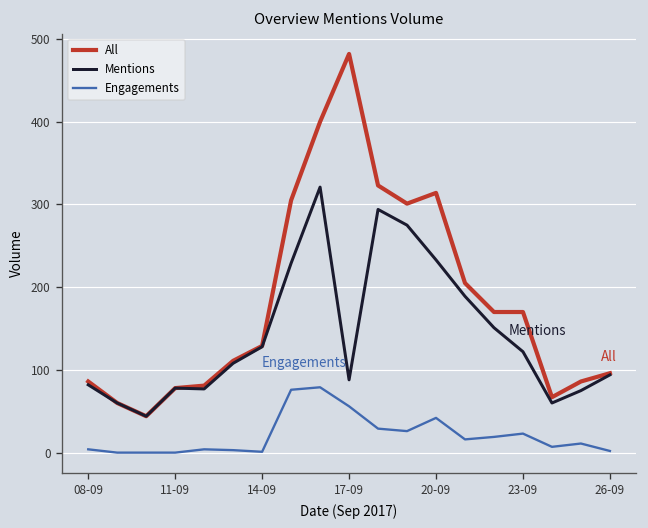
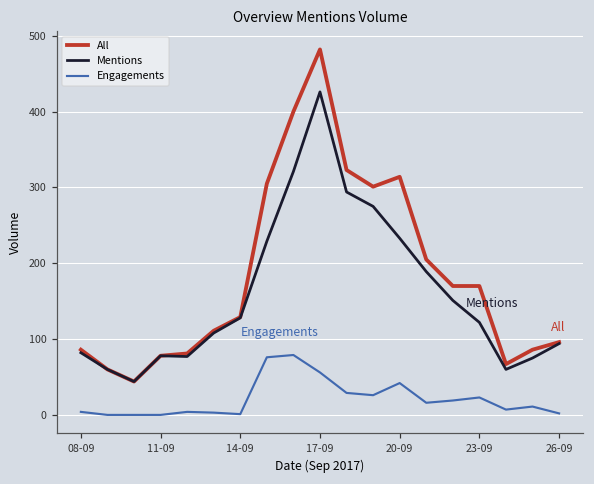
  {
    "All": {
      "08-09": 90,
      "17-09": 480,
      "20-09": 310,
      "23-09": 170
    },
    "Mentions": {
      "08-09": 80,
-     "17-09": 90,
+     "17-09": 430,
      "20-09": 230,
      "23-09": 120
    },
    "Engagements": {
      "08-09": 0,
      "11-09": 0,
      "14-09": 0,
      "17-09": 60,
      "20-09": 40,
      "23-09": 20,
      "26-09": 0
    }
  }
